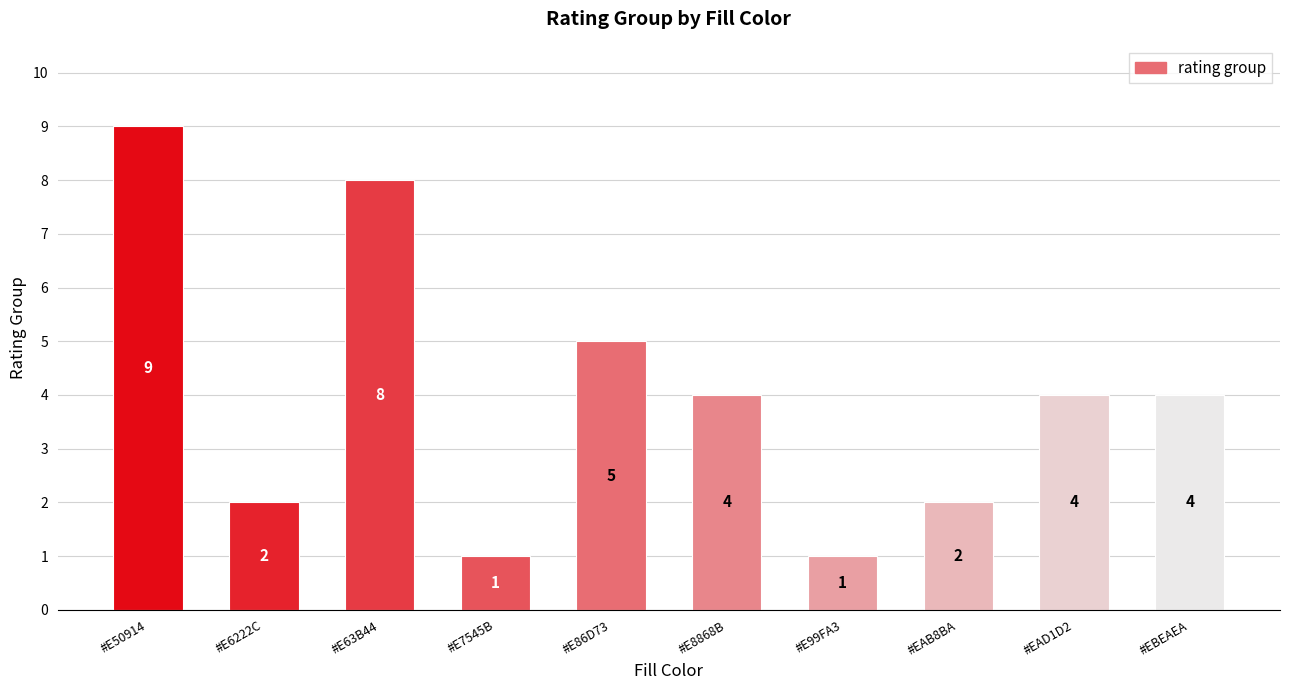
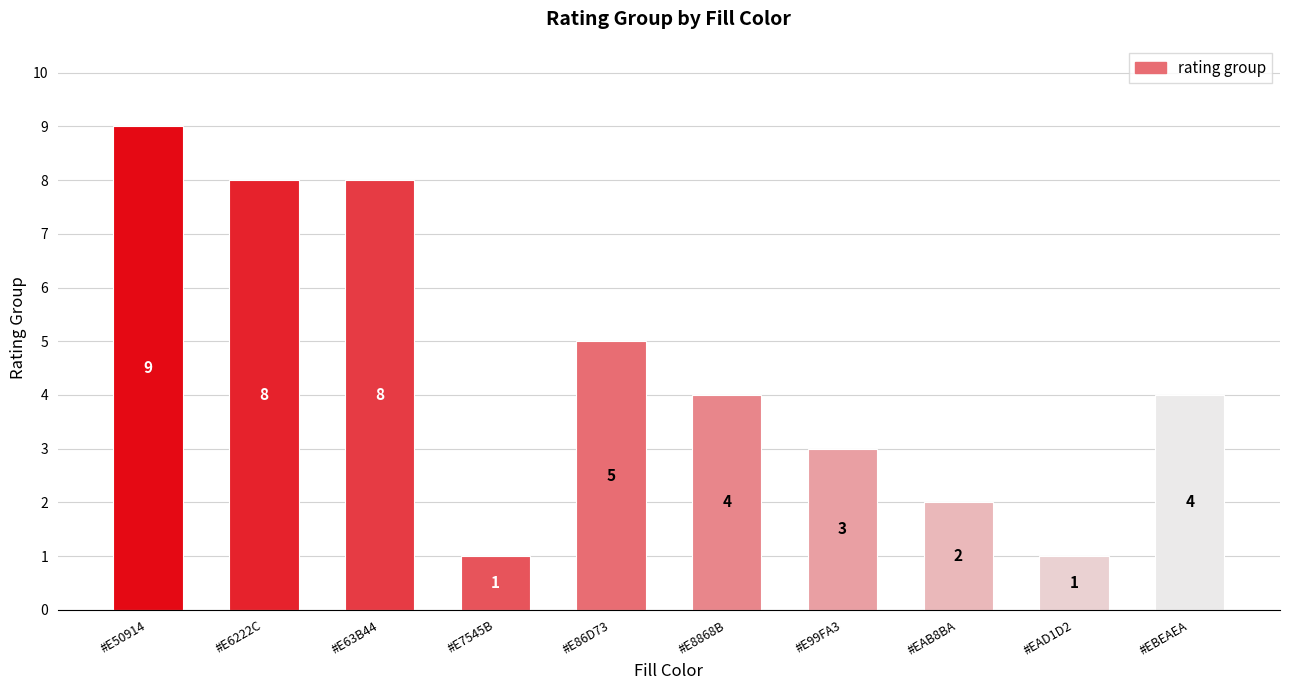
  {
    "#E50914": 9,
-   "#E6222C": 2,
+   "#E6222C": 8,
    "#E63B44": 8,
    "#E7545B": 1,
    "#E86D73": 5,
    "#E8868B": 4,
-   "#E99FA3": 1,
+   "#E99FA3": 3,
    "#EAB8BA": 2,
-   "#EAD1D2": 4,
+   "#EAD1D2": 1,
    "#EBEAEA": 4
  }
